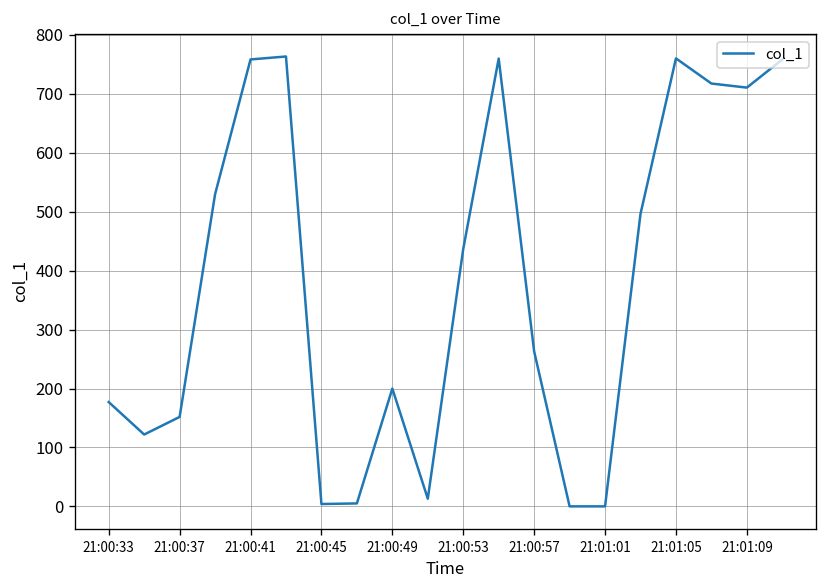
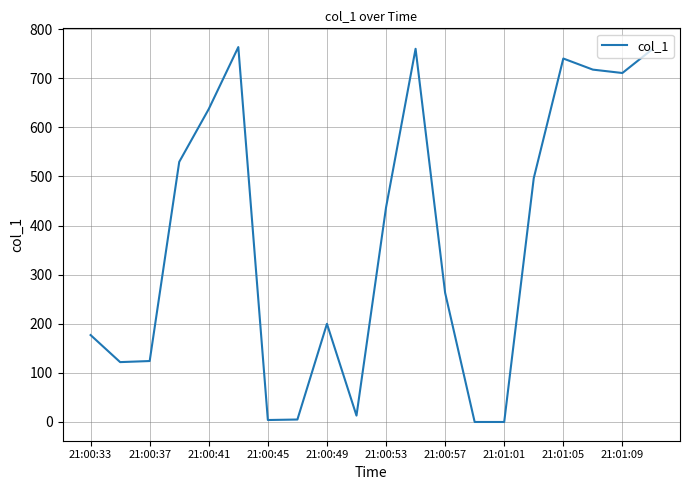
  {
    "21:00:33": 180,
-   "21:00:37": 150,
-   "21:00:41": 760,
+   "21:00:37": 120,
+   "21:00:41": 640,
    "21:00:45": 0,
    "21:00:49": 200,
    "21:00:53": 440,
    "21:00:57": 260,
    "21:01:01": 0,
-   "21:01:05": 760,
+   "21:01:05": 740,
    "21:01:09": 710
  }
